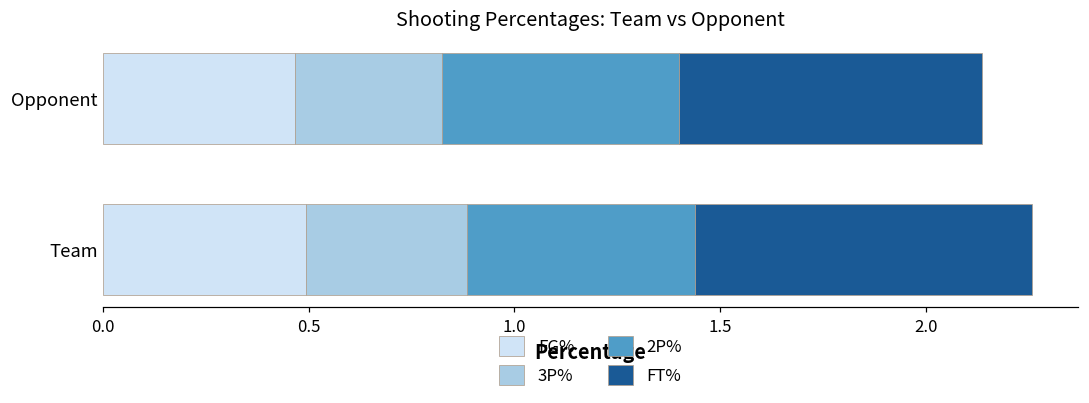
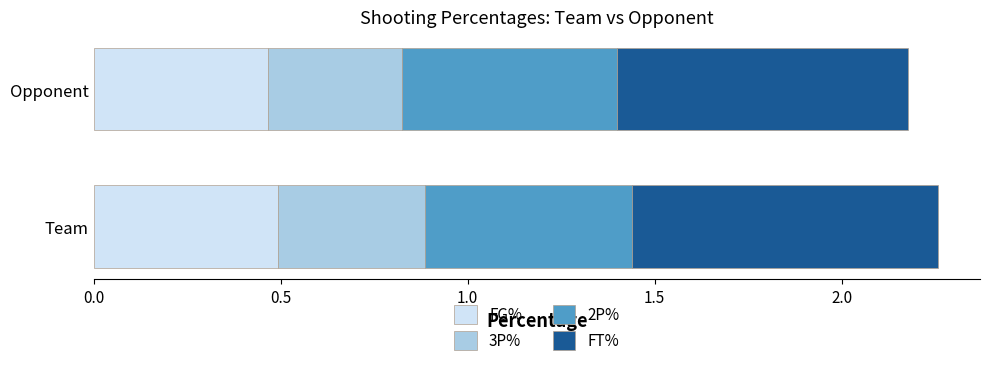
  {
    "2P%": {
      "Opponent": 0.58,
      "Team": 0.55
    },
    "FT%": {
-     "Opponent": 0.74,
+     "Opponent": 0.78,
      "Team": 0.82
    }
  }
